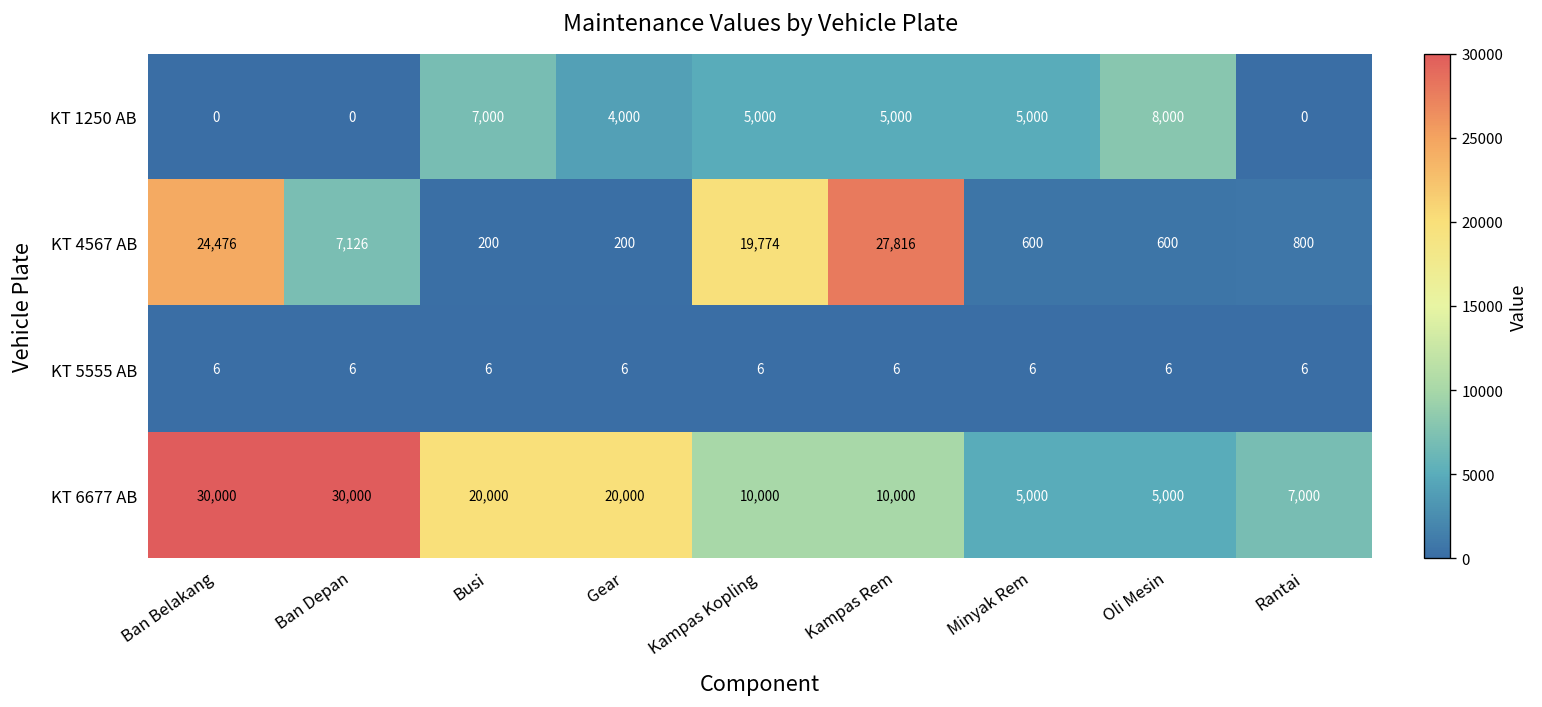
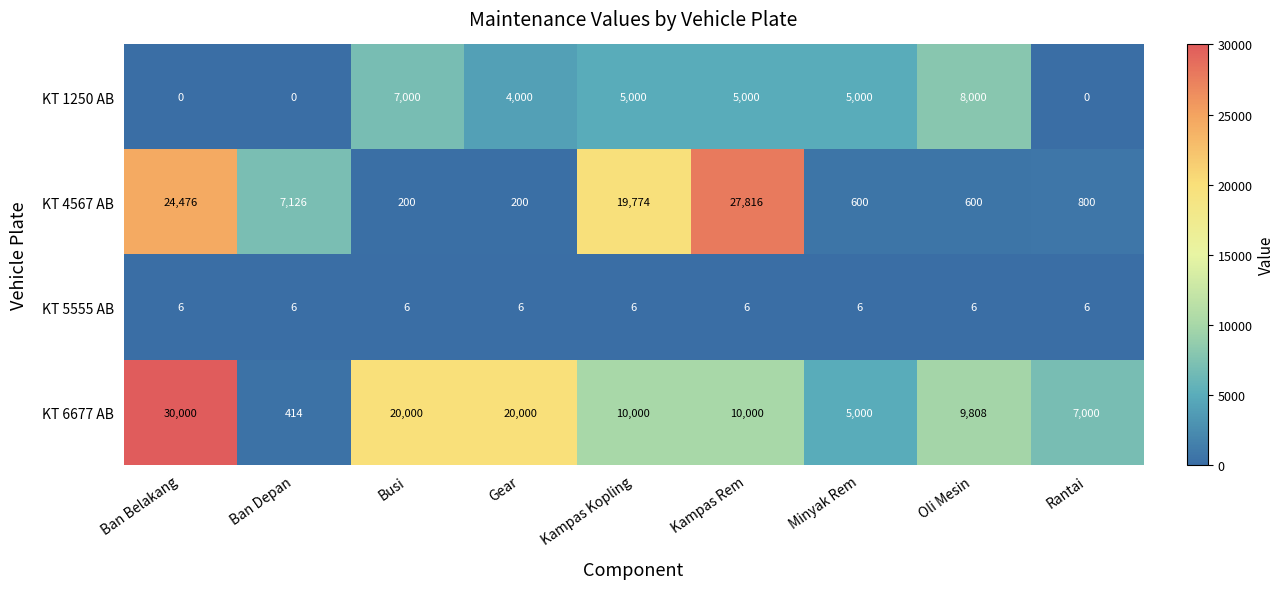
  {
    "KT 1250 AB": {
      "Ban Belakang": "0",
      "Ban Depan": "0",
      "Busi": "7,000",
      "Gear": "4,000",
      "Kampas Kopling": "5,000",
      "Kampas Rem": "5,000",
      "Minyak Rem": "5,000",
      "Oli Mesin": "8,000",
      "Rantai": "0"
    },
    "KT 4567 AB": {
      "Ban Belakang": "24,476",
      "Ban Depan": "7,126",
      "Busi": "200",
      "Gear": "200",
      "Kampas Kopling": "19,774",
      "Kampas Rem": "27,816",
      "Minyak Rem": "600",
      "Oli Mesin": "600",
      "Rantai": "800"
    },
    "KT 5555 AB": {
      "Ban Belakang": "6",
      "Ban Depan": "6",
      "Busi": "6",
      "Gear": "6",
      "Kampas Kopling": "6",
      "Kampas Rem": "6",
      "Minyak Rem": "6",
      "Oli Mesin": "6",
      "Rantai": "6"
    },
    "KT 6677 AB": {
      "Ban Belakang": "30,000",
-     "Ban Depan": "30,000",
+     "Ban Depan": "414",
      "Busi": "20,000",
      "Gear": "20,000",
      "Kampas Kopling": "10,000",
      "Kampas Rem": "10,000",
      "Minyak Rem": "5,000",
-     "Oli Mesin": "5,000",
+     "Oli Mesin": "9,808",
      "Rantai": "7,000"
    }
  }
